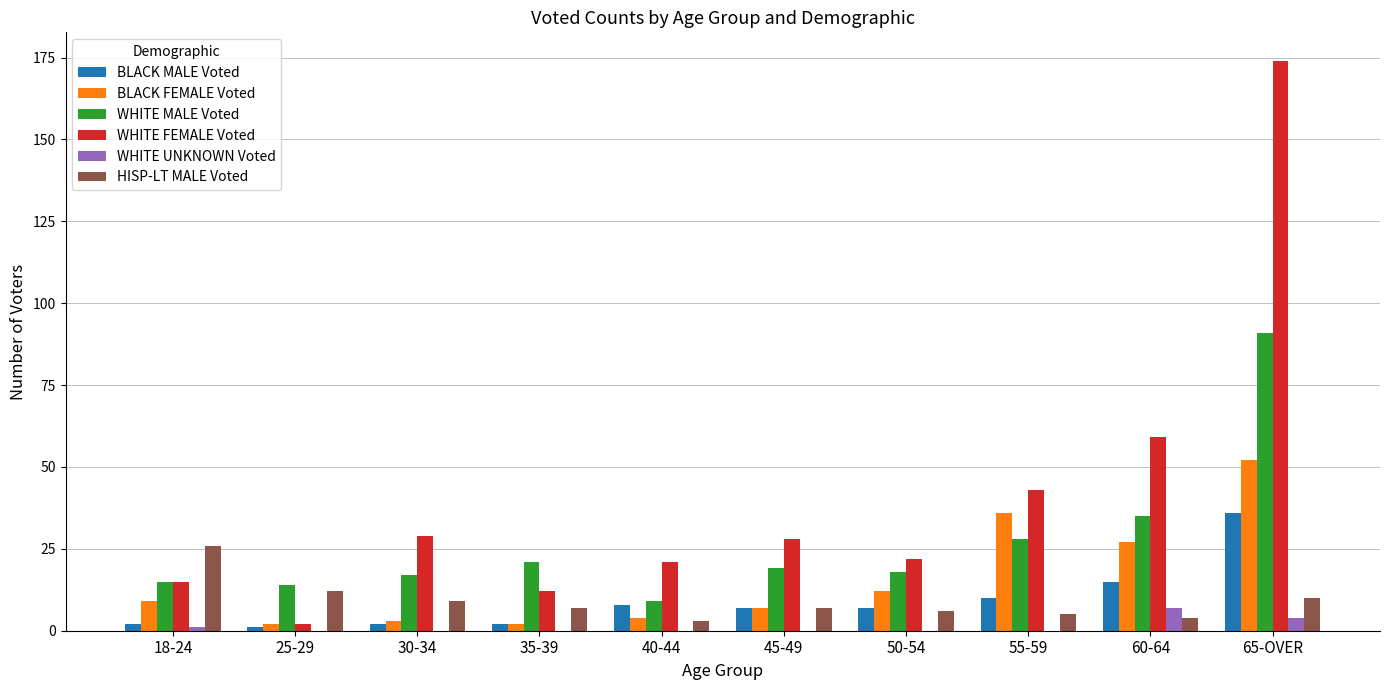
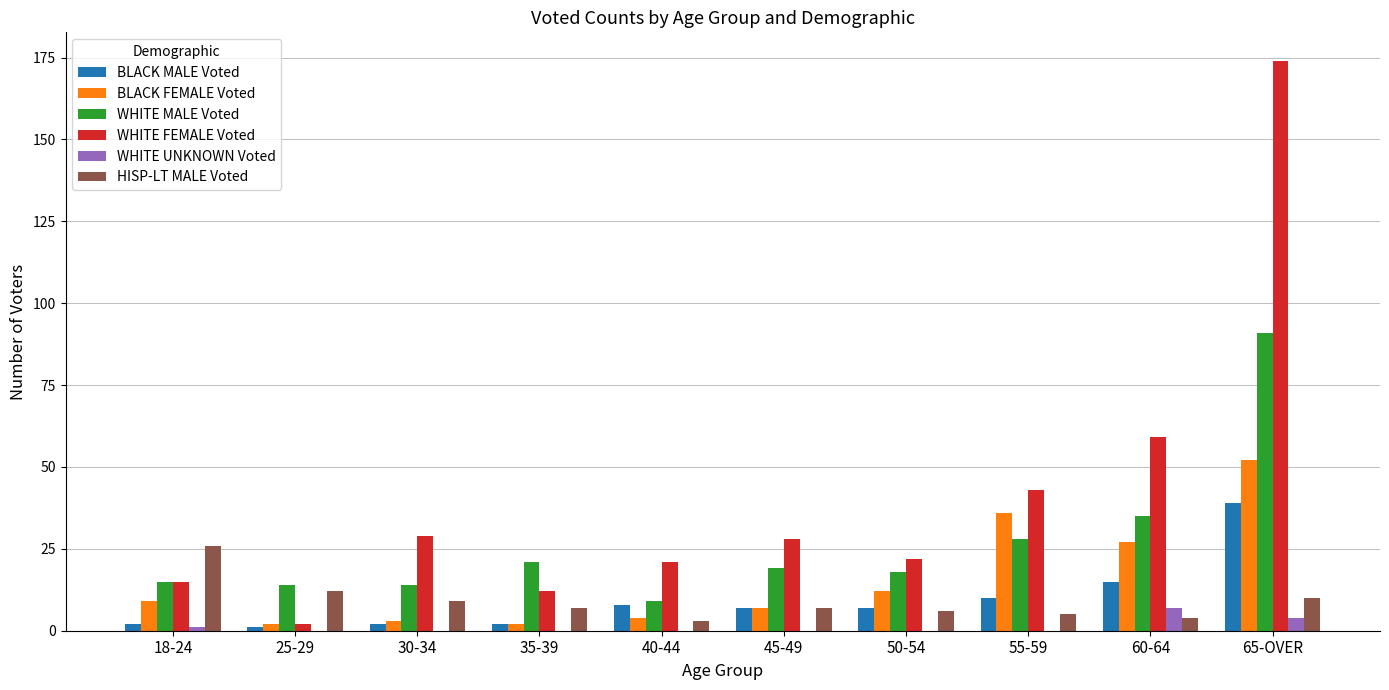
  {
    "BLACK MALE Voted": {
      "18-24": 2,
      "25-29": 1,
      "30-34": 2,
      "35-39": 2,
      "40-44": 8,
      "45-49": 7,
      "50-54": 7,
      "55-59": 10,
      "60-64": 15,
-     "65-OVER": 36
+     "65-OVER": 39
    },
    "BLACK FEMALE Voted": {
      "18-24": 9,
      "25-29": 2,
      "30-34": 3,
      "35-39": 2,
      "40-44": 4,
      "45-49": 7,
      "50-54": 12,
      "55-59": 36,
      "60-64": 27,
      "65-OVER": 52
    },
    "WHITE MALE Voted": {
      "18-24": 15,
      "25-29": 14,
-     "30-34": 17,
+     "30-34": 14,
      "35-39": 21,
      "40-44": 9,
      "45-49": 19,
      "50-54": 18,
      "55-59": 28,
      "60-64": 35,
      "65-OVER": 91
    },
    "WHITE FEMALE Voted": {
      "18-24": 15,
      "25-29": 2,
      "30-34": 29,
      "35-39": 12,
      "40-44": 21,
      "45-49": 28,
      "50-54": 22,
      "55-59": 43,
      "60-64": 59,
      "65-OVER": 174
    },
    "WHITE UNKNOWN Voted": {
      "18-24": 1,
      "25-29": 0,
      "30-34": 0,
      "35-39": 0,
      "40-44": 0,
      "45-49": 0,
      "50-54": 0,
      "55-59": 0,
      "60-64": 7,
      "65-OVER": 4
    },
    "HISP-LT MALE Voted": {
      "18-24": 26,
      "25-29": 12,
      "30-34": 9,
      "35-39": 7,
      "40-44": 3,
      "45-49": 7,
      "50-54": 6,
      "55-59": 5,
      "60-64": 4,
      "65-OVER": 10
    }
  }
